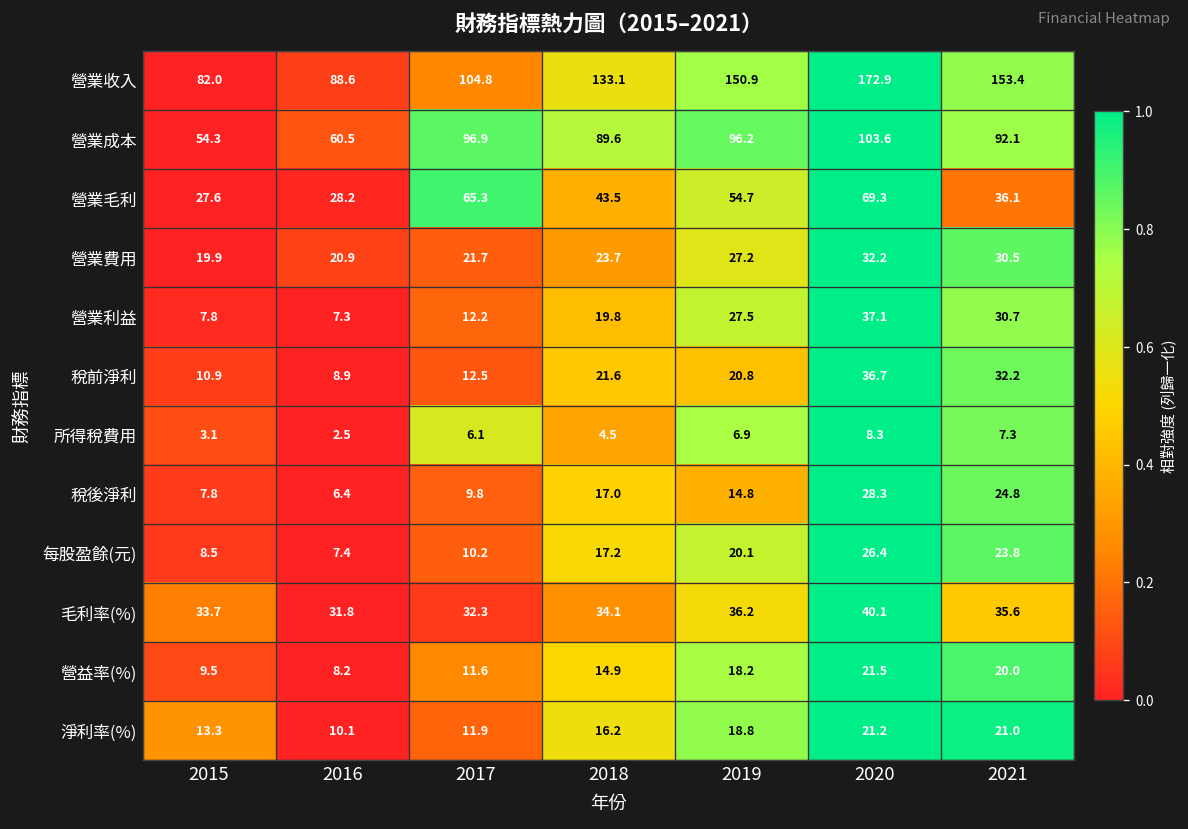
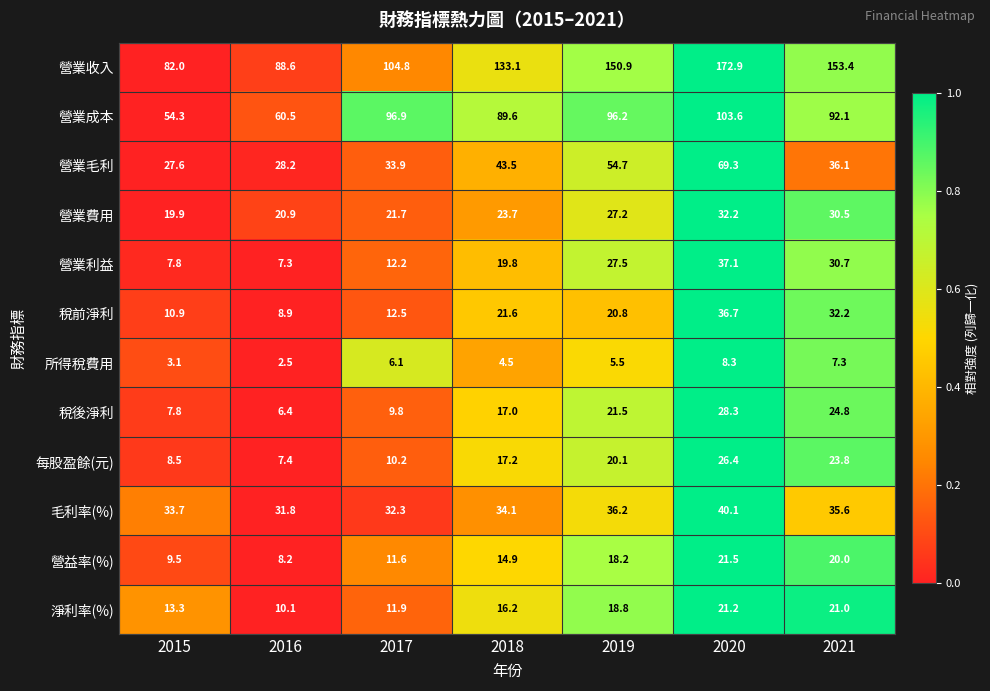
  {
    "營業收入": {
      "2015": 82.0,
      "2016": 88.6,
      "2017": 104.8,
      "2018": 133.1,
      "2019": 150.9,
      "2020": 172.9,
      "2021": 153.4
    },
    "營業成本": {
      "2015": 54.3,
      "2016": 60.5,
      "2017": 96.9,
      "2018": 89.6,
      "2019": 96.2,
      "2020": 103.6,
      "2021": 92.1
    },
    "營業毛利": {
      "2015": 27.6,
      "2016": 28.2,
-     "2017": 65.3,
+     "2017": 33.9,
      "2018": 43.5,
      "2019": 54.7,
      "2020": 69.3,
      "2021": 36.1
    },
    "營業費用": {
      "2015": 19.9,
      "2016": 20.9,
      "2017": 21.7,
      "2018": 23.7,
      "2019": 27.2,
      "2020": 32.2,
      "2021": 30.5
    },
    "營業利益": {
      "2015": 7.8,
      "2016": 7.3,
      "2017": 12.2,
      "2018": 19.8,
      "2019": 27.5,
      "2020": 37.1,
      "2021": 30.7
    },
    "稅前淨利": {
      "2015": 10.9,
      "2016": 8.9,
      "2017": 12.5,
      "2018": 21.6,
      "2019": 20.8,
      "2020": 36.7,
      "2021": 32.2
    },
    "所得稅費用": {
      "2015": 3.1,
      "2016": 2.5,
      "2017": 6.1,
      "2018": 4.5,
-     "2019": 6.9,
+     "2019": 5.5,
      "2020": 8.3,
      "2021": 7.3
    },
    "稅後淨利": {
      "2015": 7.8,
      "2016": 6.4,
      "2017": 9.8,
      "2018": 17.0,
-     "2019": 14.8,
+     "2019": 21.5,
      "2020": 28.3,
      "2021": 24.8
    },
    "每股盈餘(元)": {
      "2015": 8.5,
      "2016": 7.4,
      "2017": 10.2,
      "2018": 17.2,
      "2019": 20.1,
      "2020": 26.4,
      "2021": 23.8
    },
    "毛利率(%)": {
      "2015": 33.7,
      "2016": 31.8,
      "2017": 32.3,
      "2018": 34.1,
      "2019": 36.2,
      "2020": 40.1,
      "2021": 35.6
    },
    "營益率(%)": {
      "2015": 9.5,
      "2016": 8.2,
      "2017": 11.6,
      "2018": 14.9,
      "2019": 18.2,
      "2020": 21.5,
      "2021": 20.0
    },
    "淨利率(%)": {
      "2015": 13.3,
      "2016": 10.1,
      "2017": 11.9,
      "2018": 16.2,
      "2019": 18.8,
      "2020": 21.2,
      "2021": 21.0
    }
  }
